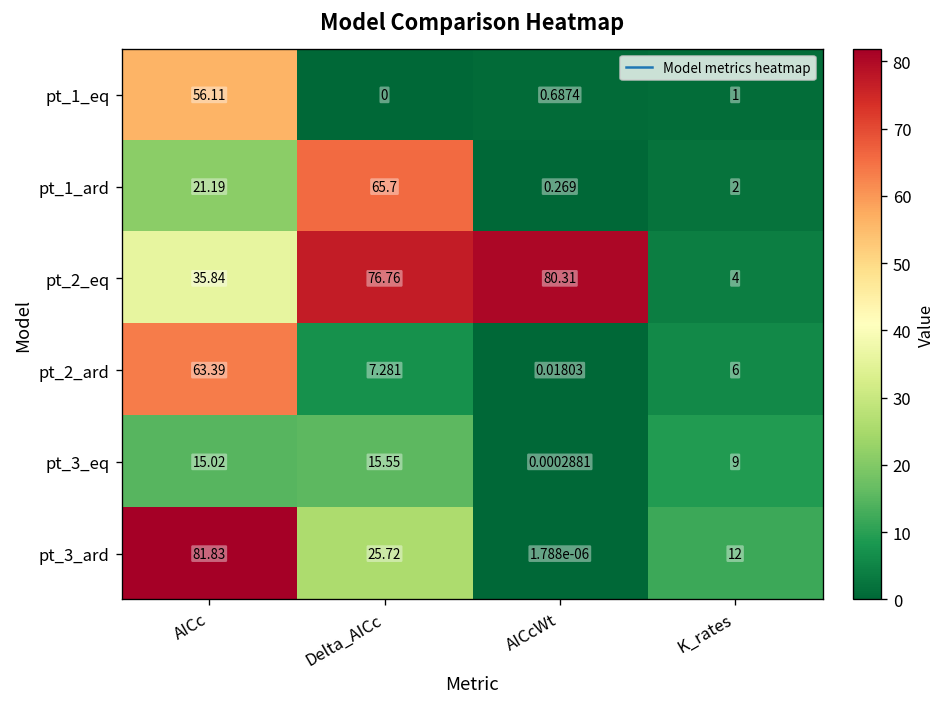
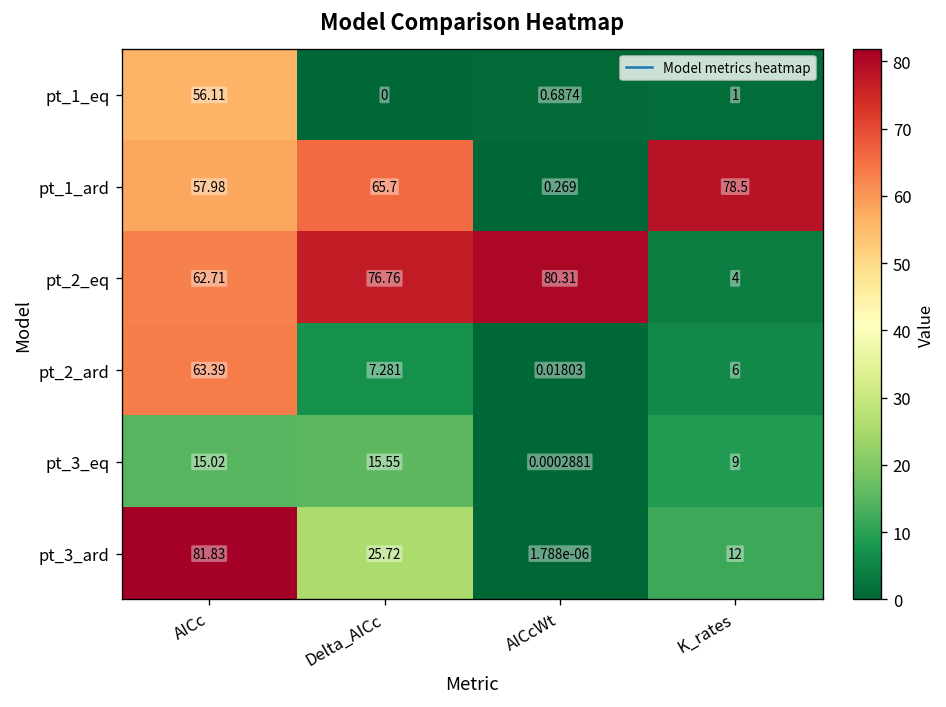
  {
    "pt_1_ard": {
-     "AICc": 21.19,
-     "K_rates": 2
+     "AICc": 57.98,
+     "K_rates": 78.5
    },
    "pt_2_eq": {
-     "AICc": 35.84
+     "AICc": 62.71
    }
  }
